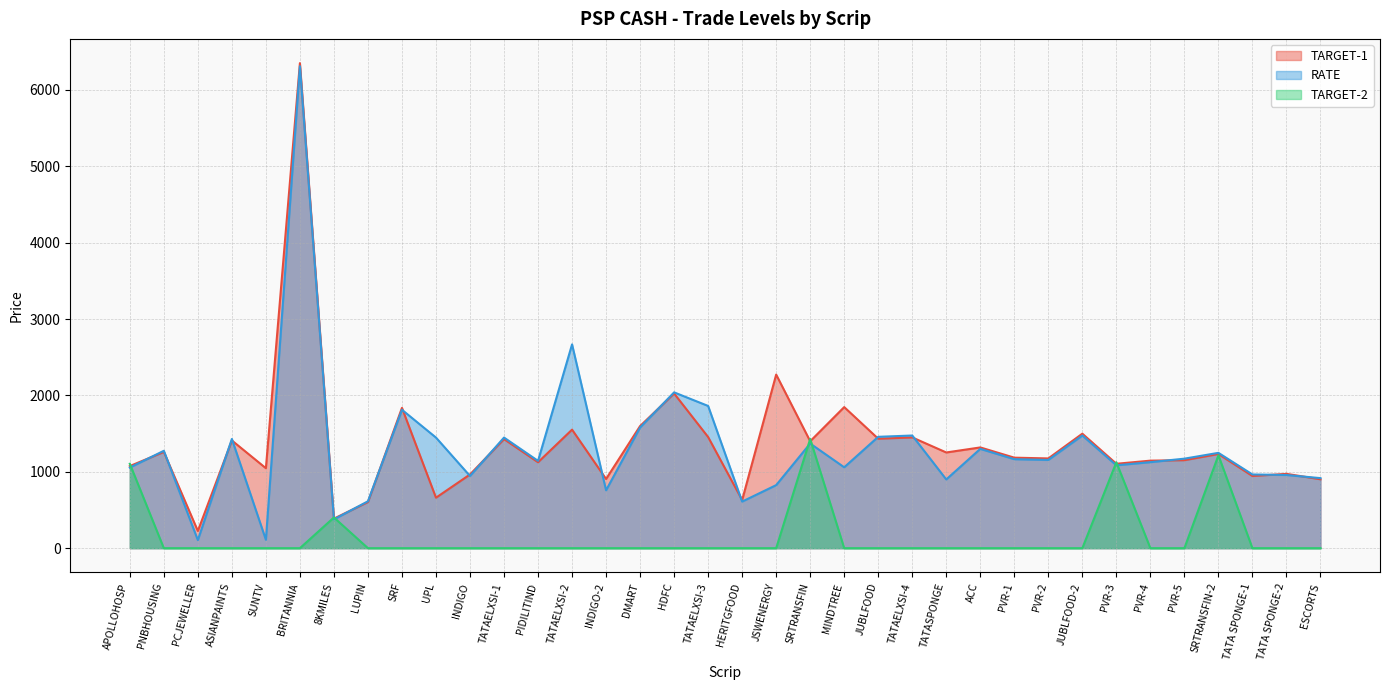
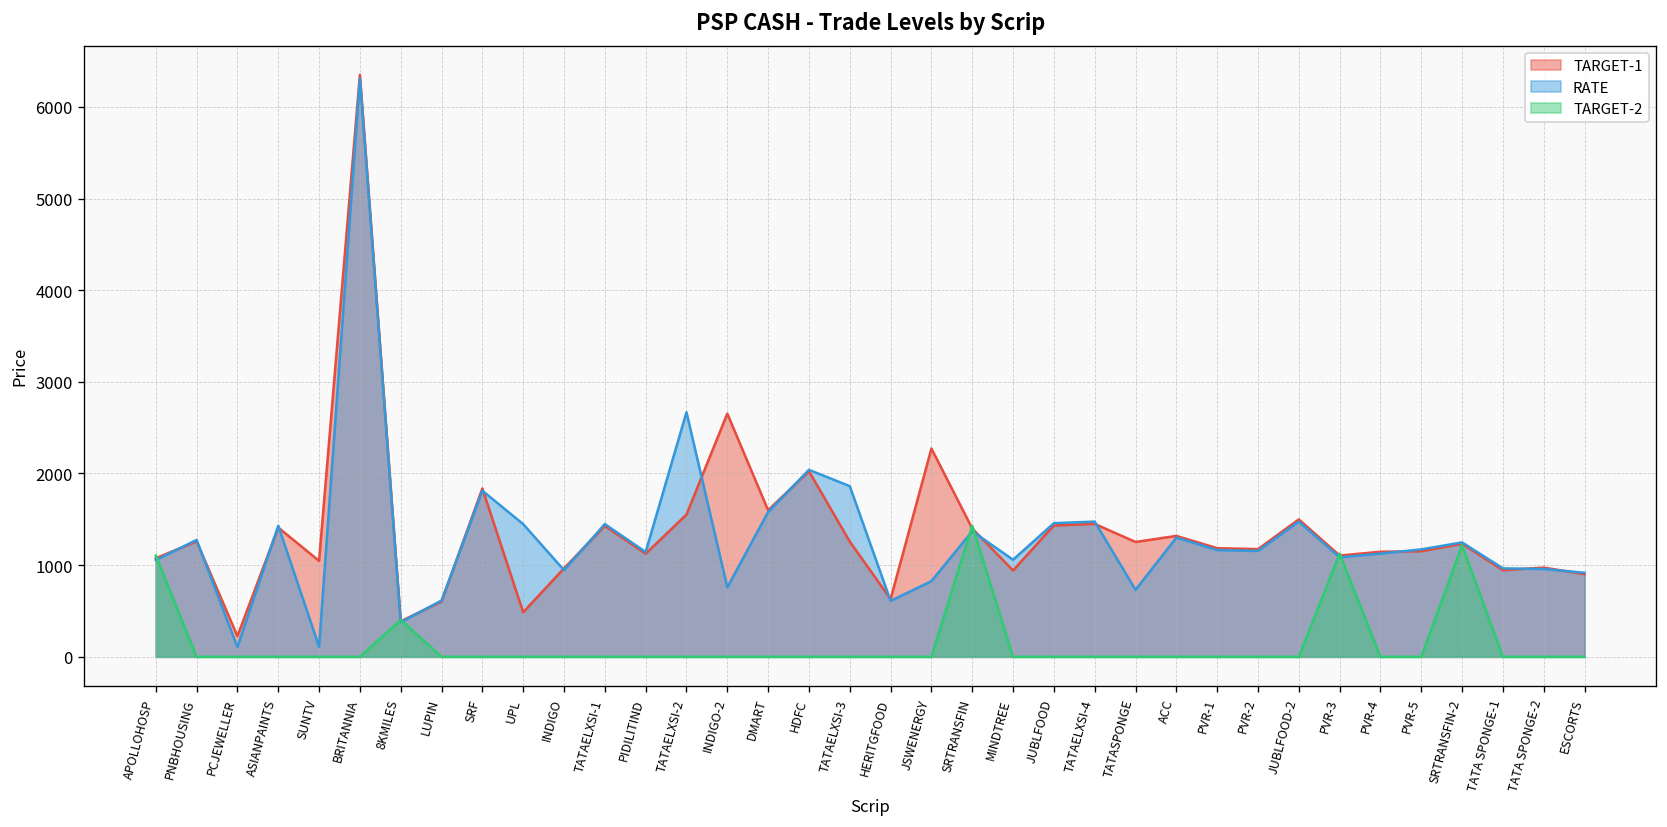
  {
    "TARGET-1": {
      "PCJEWELLER": 200,
      "SUNTV": 1000,
      "BRITANNIA": 6400,
-     "UPL": 700,
+     "UPL": 500,
      "TATAELXSI-2": 1600,
-     "INDIGO-2": 900,
-     "TATAELXSI-3": 1500,
+     "INDIGO-2": 2700,
+     "TATAELXSI-3": 1300,
      "JSWENERGY": 2300,
-     "MINDTREE": 1800,
+     "MINDTREE": 900,
      "TATASPONGE": 1300
    },
    "RATE": {
      "PCJEWELLER": 100,
      "SUNTV": 100,
      "BRITANNIA": 6300,
      "UPL": 1400,
      "TATAELXSI-2": 2700,
      "INDIGO-2": 800,
      "TATAELXSI-3": 1900,
      "JSWENERGY": 800,
      "MINDTREE": 1100,
-     "TATASPONGE": 900
+     "TATASPONGE": 700
    },
    "TARGET-2": {
      "PNBHOUSING": 0,
      "PCJEWELLER": 0,
      "ASIANPAINTS": 0,
      "SUNTV": 0,
      "BRITANNIA": 0,
      "LUPIN": 0,
      "SRF": 0,
      "UPL": 0,
      "INDIGO": 0,
      "TATAELXSI-1": 0,
      "PIDILITIND": 0,
      "TATAELXSI-2": 0,
      "INDIGO-2": 0,
      "DMART": 0,
      "HDFC": 0,
      "TATAELXSI-3": 0,
      "HERITGFOOD": 0,
      "JSWENERGY": 0,
      "MINDTREE": 0,
      "JUBLFOOD": 0,
      "TATAELXSI-4": 0,
      "TATASPONGE": 0,
      "ACC": 0,
      "PVR-1": 0,
      "PVR-2": 0,
      "JUBLFOOD-2": 0,
      "PVR-4": 0,
      "PVR-5": 0,
      "TATA SPONGE-1": 0,
      "TATA SPONGE-2": 0,
      "ESCORTS": 0
    }
  }
